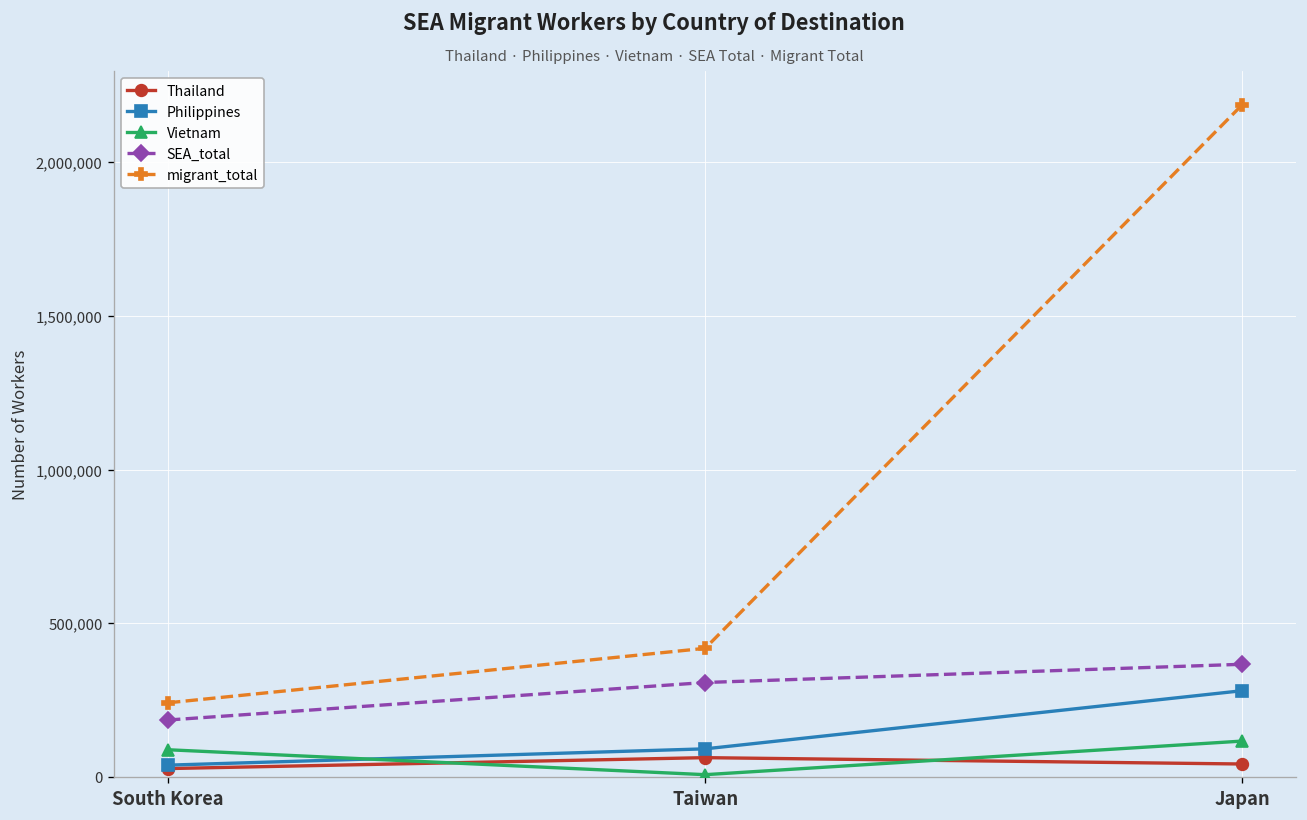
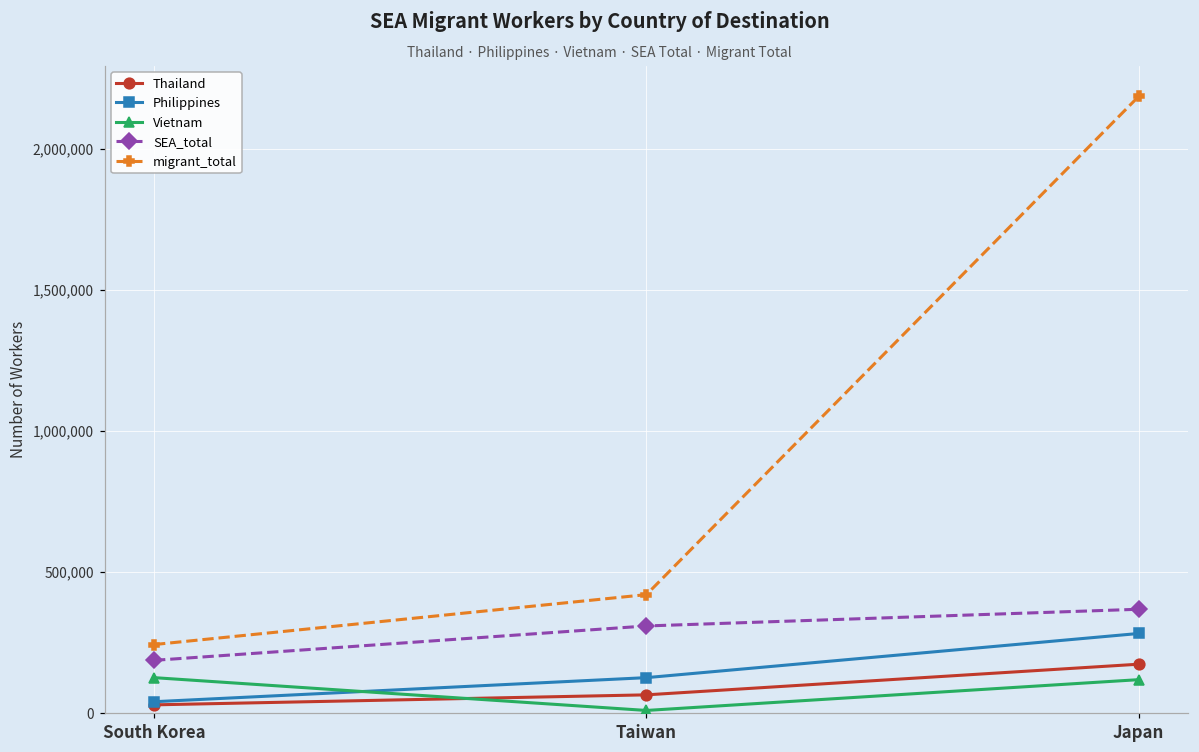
  {
    "Thailand": {
      "South Korea": "30,000",
      "Taiwan": "60,000",
-     "Japan": "40,000"
+     "Japan": "170,000"
    },
    "Philippines": {
      "South Korea": "40,000",
-     "Taiwan": "90,000",
+     "Taiwan": "120,000",
      "Japan": "280,000"
    },
    "Vietnam": {
-     "South Korea": "90,000",
+     "South Korea": "120,000",
      "Taiwan": "10,000",
      "Japan": "120,000"
    },
    "SEA_total": {
      "South Korea": "190,000",
      "Taiwan": "310,000",
      "Japan": "370,000"
    },
    "migrant_total": {
      "South Korea": "240,000",
      "Taiwan": "420,000",
      "Japan": "2,190,000"
    }
  }
